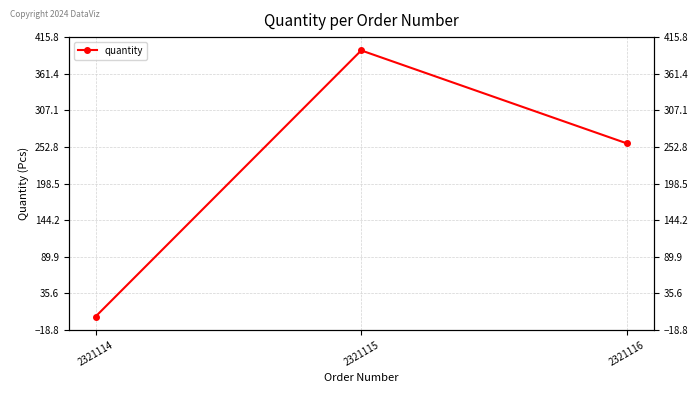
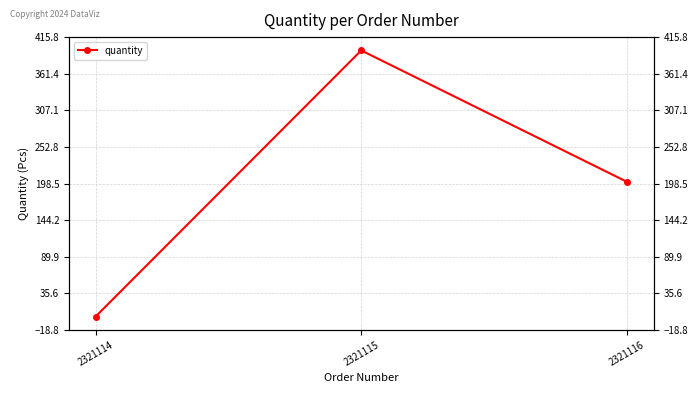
  {
    "2321114": 0,
    "2321115": 400,
-   "2321116": 260
+   "2321116": 200
  }
